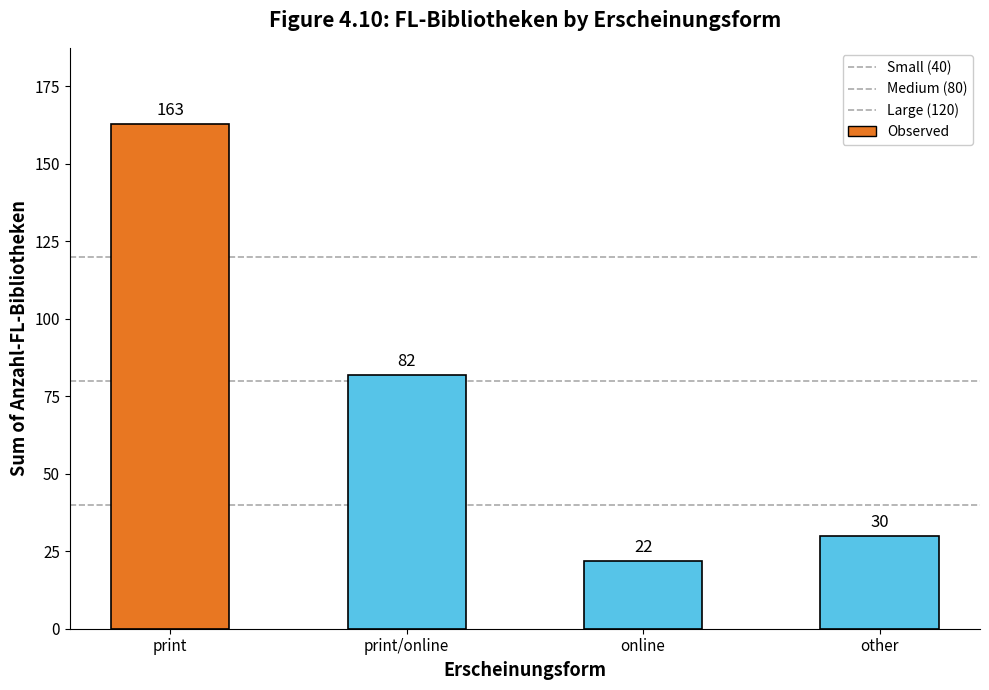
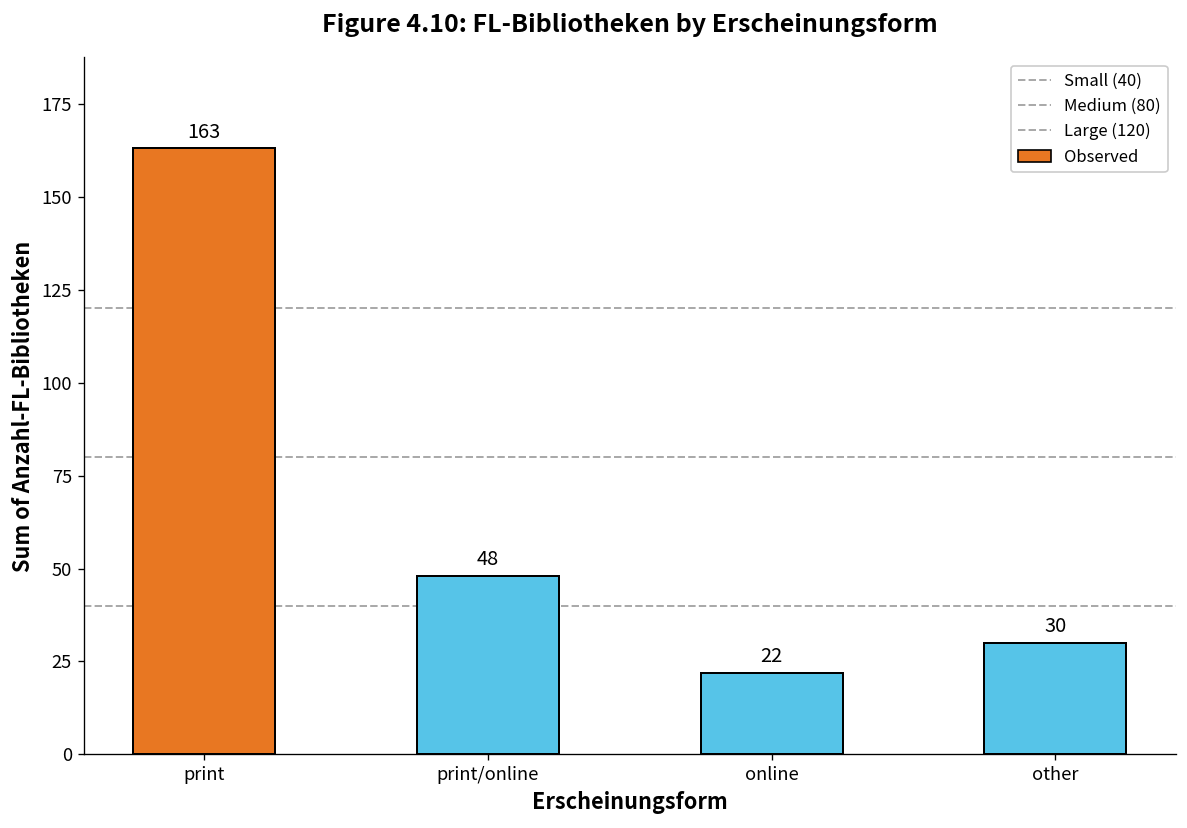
  {
    "print": 163,
-   "print/online": 82,
+   "print/online": 48,
    "online": 22,
    "other": 30
  }
